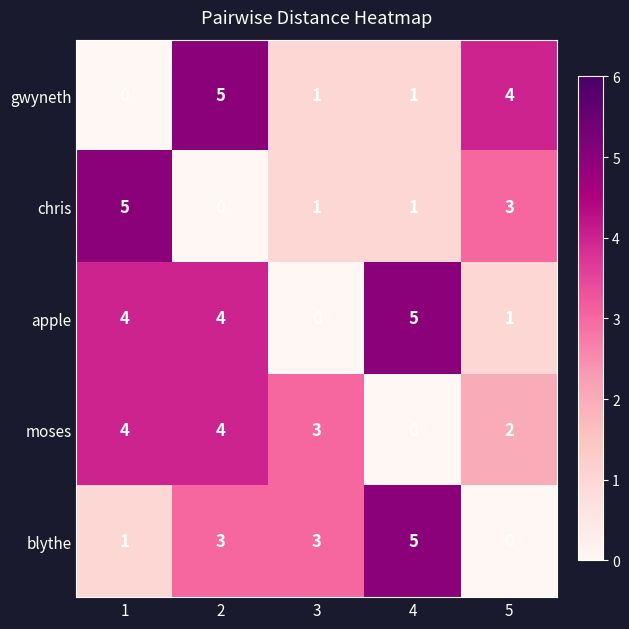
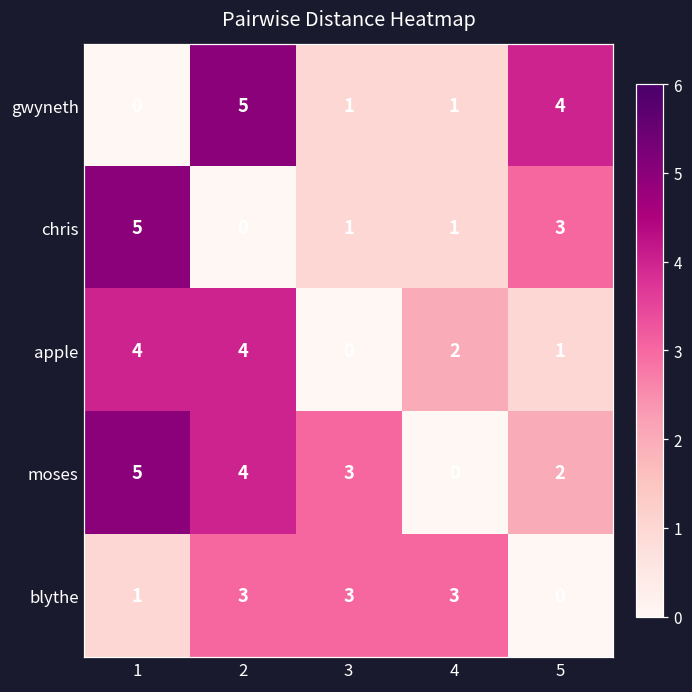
  {
    "gwyneth": {
      "2": 5,
      "5": 4
    },
    "chris": {
      "1": 5,
      "5": 3
    },
    "apple": {
      "1": 4,
      "2": 4,
-     "4": 5
+     "4": 2
    },
    "moses": {
-     "1": 4,
+     "1": 5,
      "2": 4,
      "3": 3,
      "5": 2
    },
    "blythe": {
      "2": 3,
      "3": 3,
-     "4": 5
+     "4": 3
    }
  }
